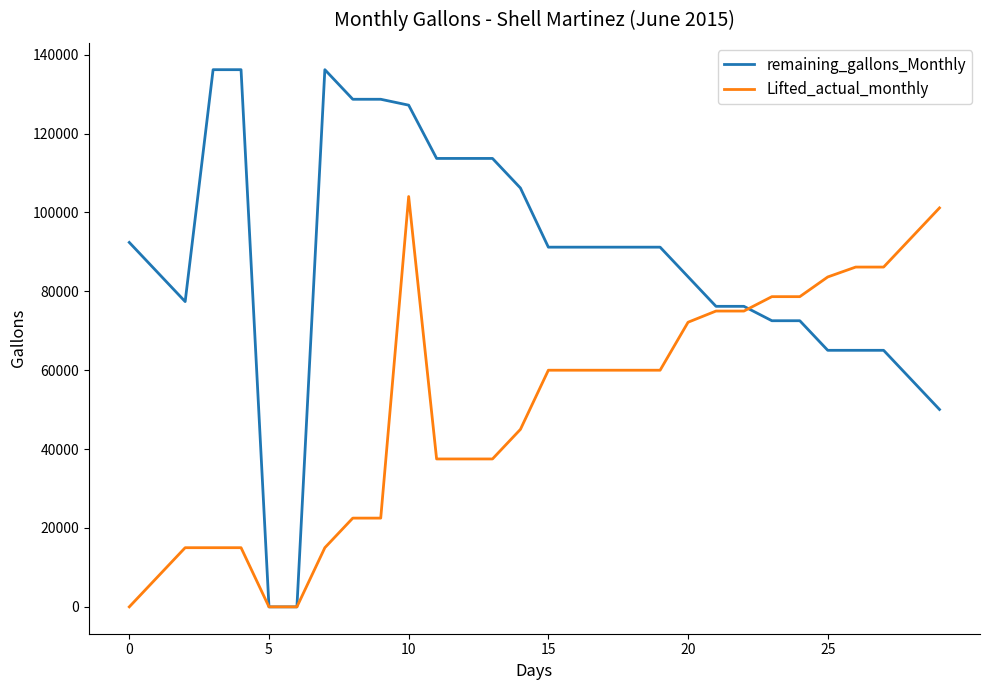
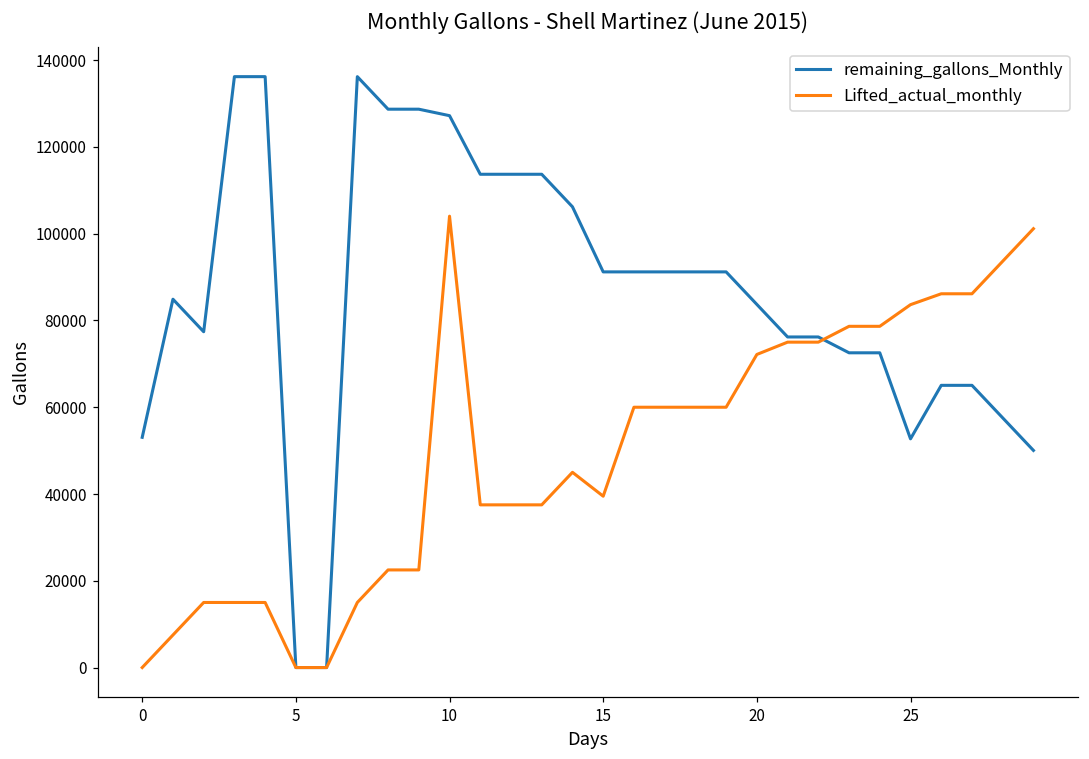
  {
    "remaining_gallons_Monthly": {
-     "0": 92000,
+     "0": 53000,
      "10": 127000,
      "15": 91000,
      "20": 84000,
-     "25": 65000
+     "25": 53000
    },
    "Lifted_actual_monthly": {
      "0": 0,
      "10": 104000,
-     "15": 60000,
+     "15": 39000,
      "20": 72000,
      "25": 84000
    }
  }
